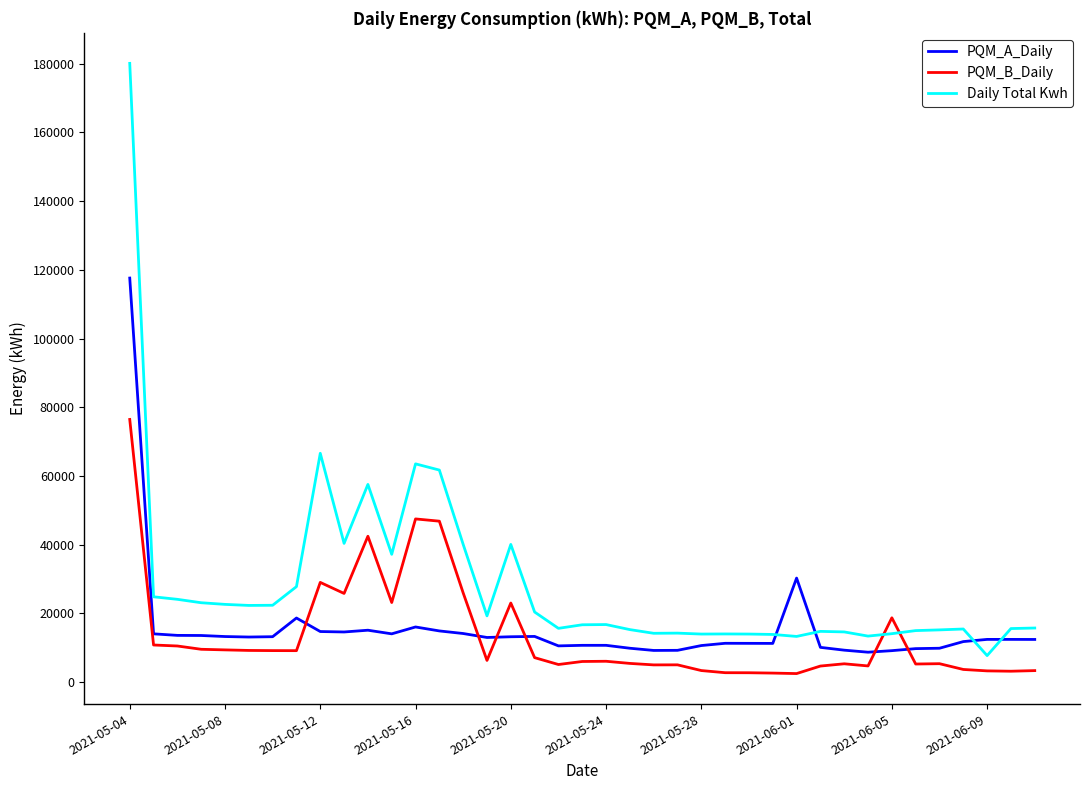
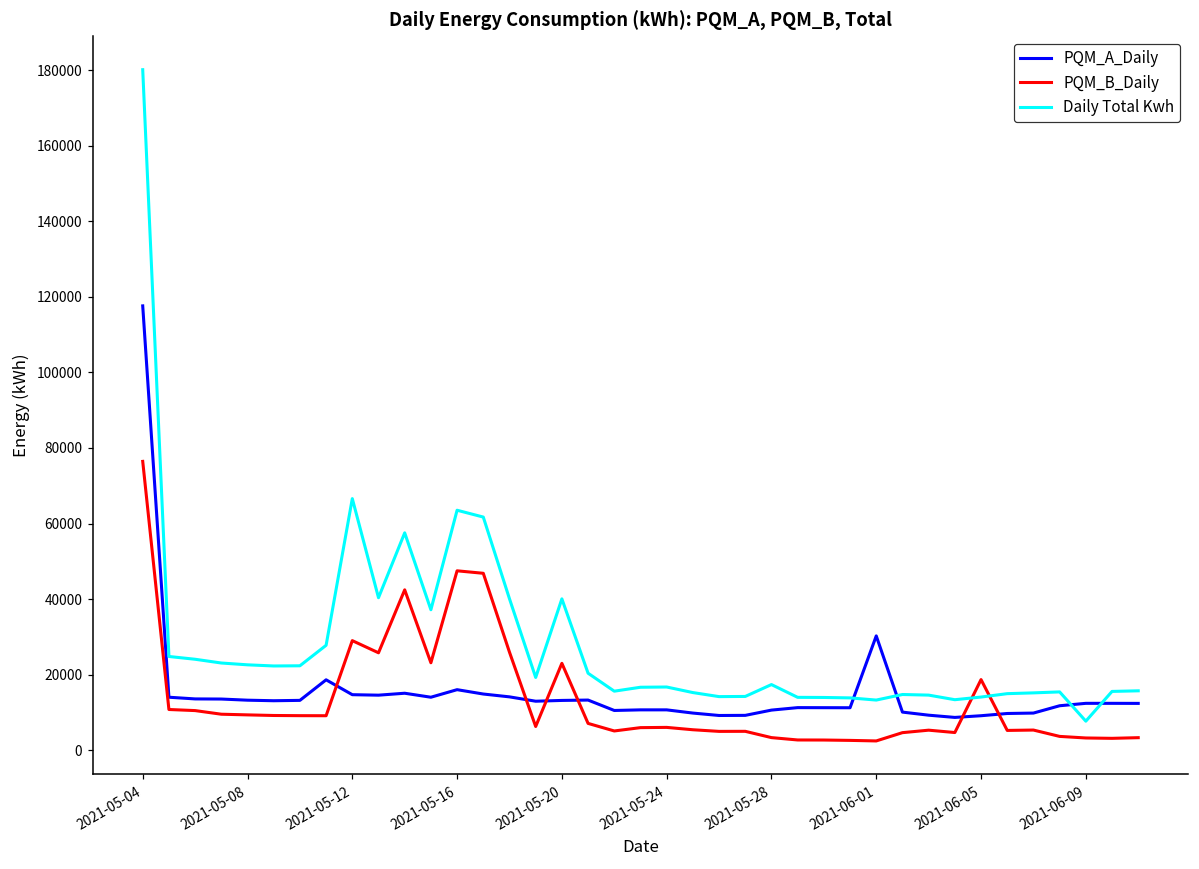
  {
    "PQM_A_Daily": {
      "2021-05-04": 118000,
      "2021-05-08": 13000,
      "2021-05-12": 15000,
      "2021-05-16": 16000,
      "2021-05-20": 13000,
      "2021-05-24": 11000,
      "2021-05-28": 11000,
      "2021-06-01": 30000,
      "2021-06-05": 9000,
      "2021-06-09": 12000
    },
    "PQM_B_Daily": {
      "2021-05-04": 76000,
      "2021-05-08": 9000,
      "2021-05-12": 29000,
      "2021-05-16": 47000,
      "2021-05-20": 23000,
      "2021-05-24": 6000,
      "2021-05-28": 3000,
      "2021-06-01": 2000,
      "2021-06-05": 19000,
      "2021-06-09": 3000
    },
    "Daily Total Kwh": {
      "2021-05-04": 180000,
      "2021-05-08": 23000,
      "2021-05-12": 67000,
      "2021-05-16": 64000,
      "2021-05-20": 40000,
      "2021-05-24": 17000,
-     "2021-05-28": 14000,
+     "2021-05-28": 17000,
      "2021-06-01": 13000,
      "2021-06-05": 14000,
      "2021-06-09": 8000
    }
  }
